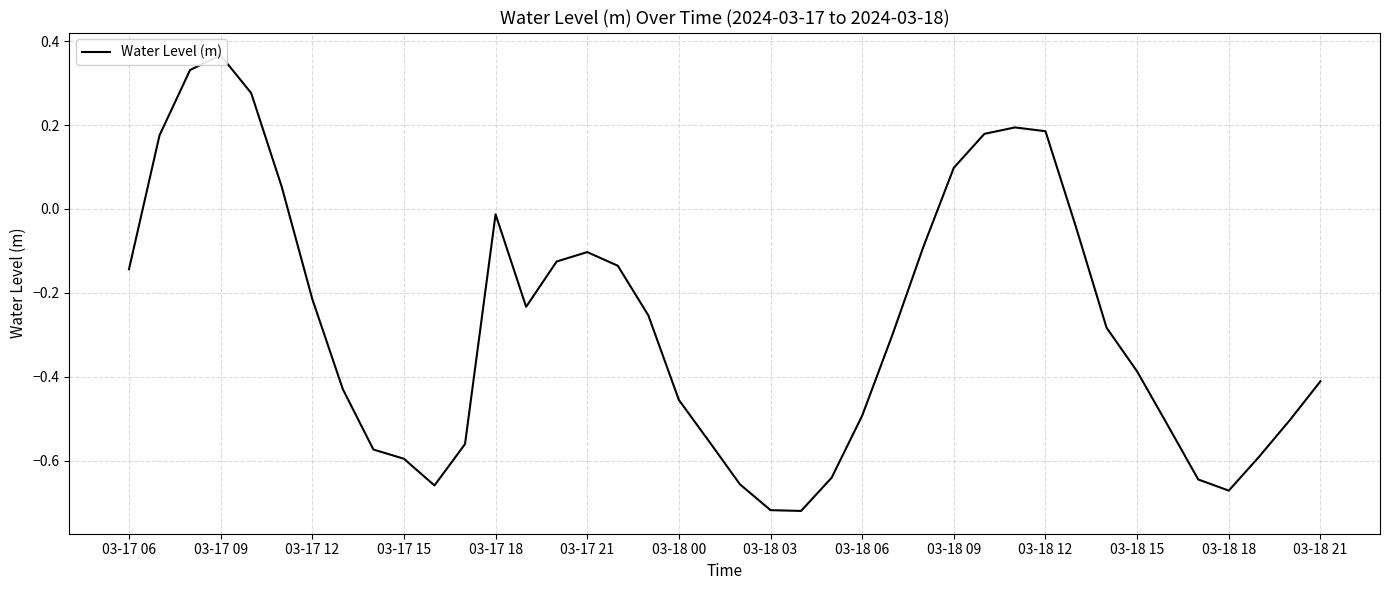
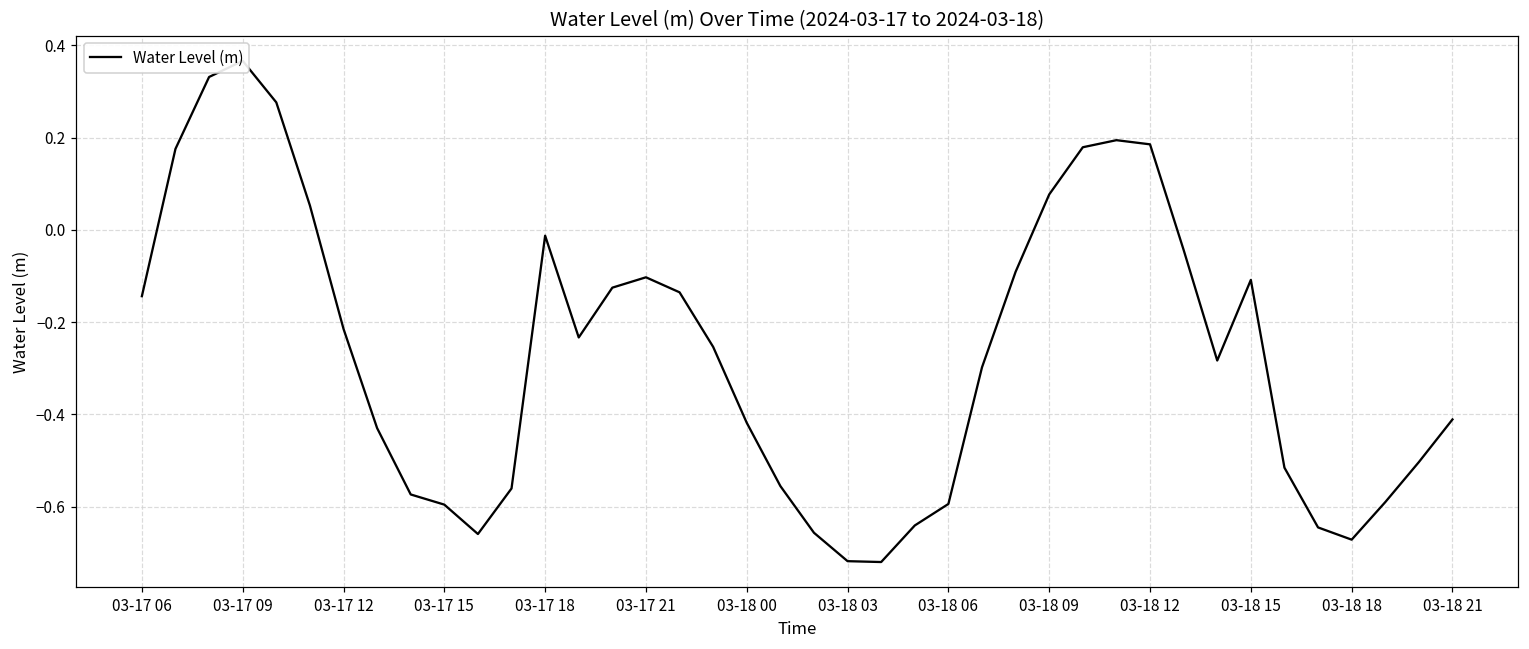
  {
    "03-17 06": -0.14,
    "03-17 12": -0.21,
    "03-17 15": -0.60,
    "03-17 18": -0.01,
    "03-17 21": -0.10,
-   "03-18 00": -0.46,
+   "03-18 00": -0.42,
    "03-18 03": -0.72,
-   "03-18 06": -0.49,
-   "03-18 09": 0.10,
+   "03-18 06": -0.59,
+   "03-18 09": 0.08,
    "03-18 12": 0.19,
-   "03-18 15": -0.39,
+   "03-18 15": -0.11,
    "03-18 18": -0.67,
    "03-18 21": -0.41
  }
